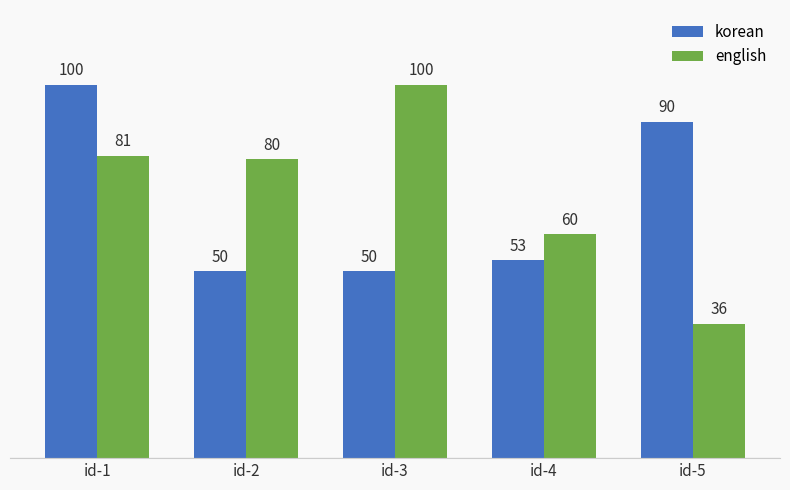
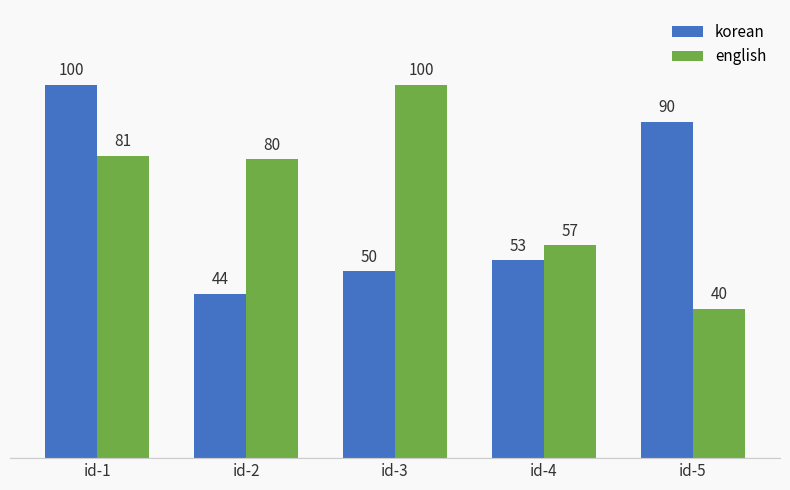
  {
    "korean": {
      "id-1": 100,
-     "id-2": 50,
+     "id-2": 44,
      "id-3": 50,
      "id-4": 53,
      "id-5": 90
    },
    "english": {
      "id-1": 81,
      "id-2": 80,
      "id-3": 100,
-     "id-4": 60,
-     "id-5": 36
+     "id-4": 57,
+     "id-5": 40
    }
  }
